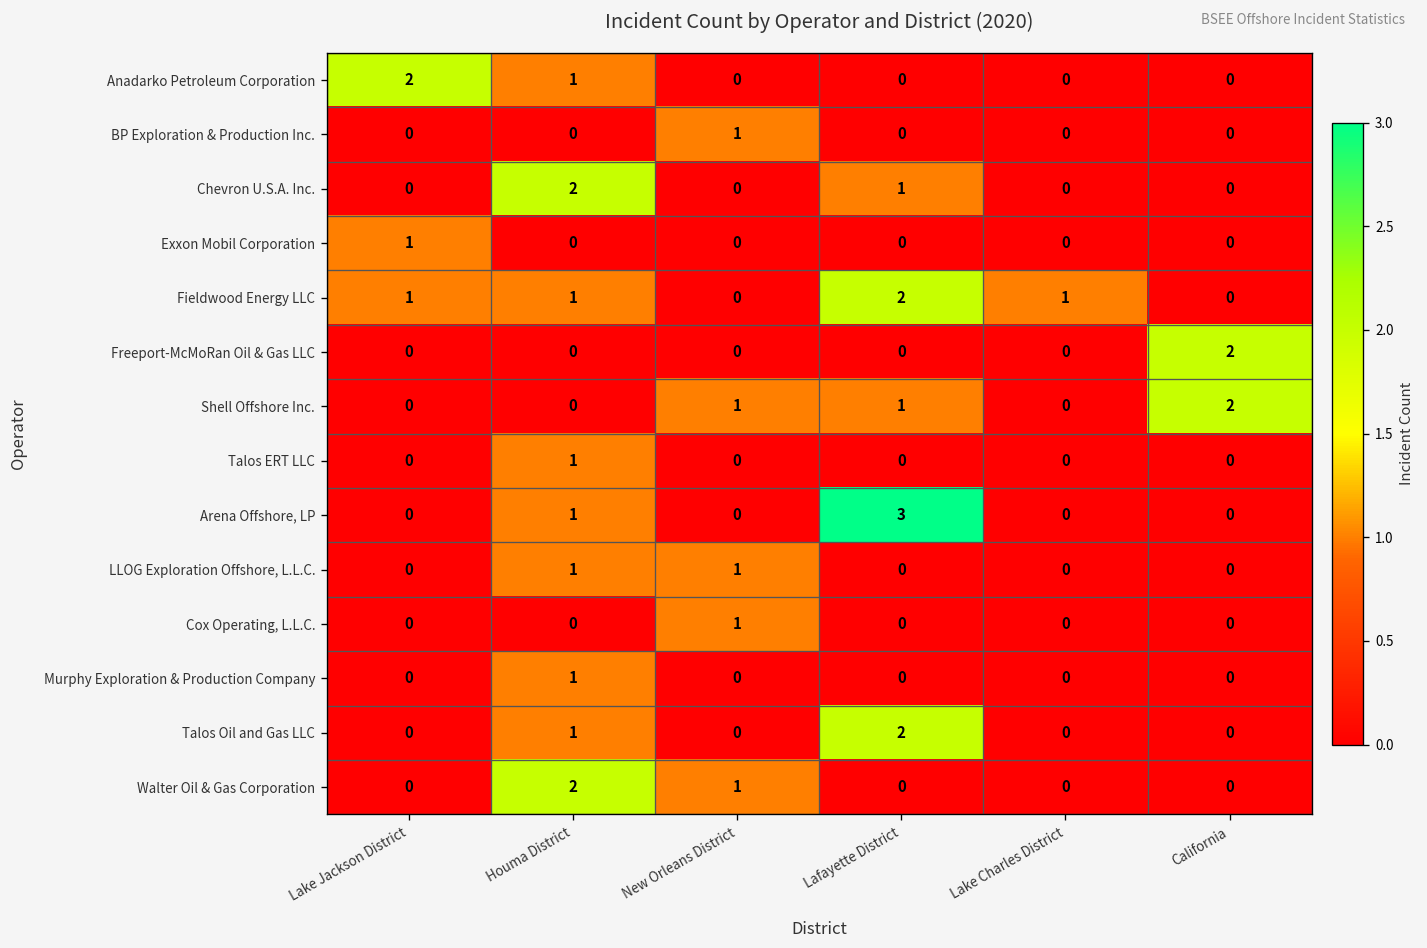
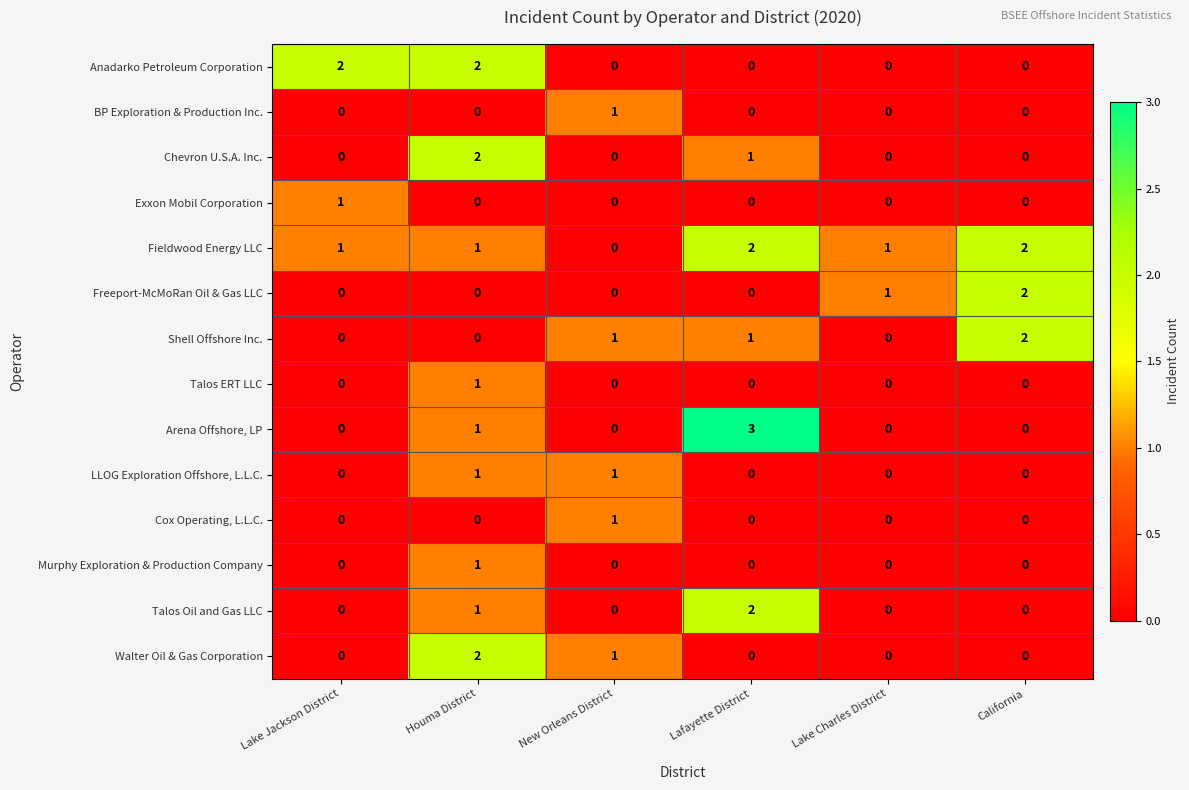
  {
    "Anadarko Petroleum Corporation": {
      "Lake Jackson District": 2,
-     "Houma District": 1,
+     "Houma District": 2,
      "New Orleans District": 0,
      "Lafayette District": 0,
      "Lake Charles District": 0,
      "California": 0
    },
    "BP Exploration & Production Inc.": {
      "Lake Jackson District": 0,
      "Houma District": 0,
      "New Orleans District": 1,
      "Lafayette District": 0,
      "Lake Charles District": 0,
      "California": 0
    },
    "Chevron U.S.A. Inc.": {
      "Lake Jackson District": 0,
      "Houma District": 2,
      "New Orleans District": 0,
      "Lafayette District": 1,
      "Lake Charles District": 0,
      "California": 0
    },
    "Exxon Mobil Corporation": {
      "Lake Jackson District": 1,
      "Houma District": 0,
      "New Orleans District": 0,
      "Lafayette District": 0,
      "Lake Charles District": 0,
      "California": 0
    },
    "Fieldwood Energy LLC": {
      "Lake Jackson District": 1,
      "Houma District": 1,
      "New Orleans District": 0,
      "Lafayette District": 2,
      "Lake Charles District": 1,
-     "California": 0
+     "California": 2
    },
    "Freeport-McMoRan Oil & Gas LLC": {
      "Lake Jackson District": 0,
      "Houma District": 0,
      "New Orleans District": 0,
      "Lafayette District": 0,
-     "Lake Charles District": 0,
+     "Lake Charles District": 1,
      "California": 2
    },
    "Shell Offshore Inc.": {
      "Lake Jackson District": 0,
      "Houma District": 0,
      "New Orleans District": 1,
      "Lafayette District": 1,
      "Lake Charles District": 0,
      "California": 2
    },
    "Talos ERT LLC": {
      "Lake Jackson District": 0,
      "Houma District": 1,
      "New Orleans District": 0,
      "Lafayette District": 0,
      "Lake Charles District": 0,
      "California": 0
    },
    "Arena Offshore, LP": {
      "Lake Jackson District": 0,
      "Houma District": 1,
      "New Orleans District": 0,
      "Lafayette District": 3,
      "Lake Charles District": 0,
      "California": 0
    },
    "LLOG Exploration Offshore, L.L.C.": {
      "Lake Jackson District": 0,
      "Houma District": 1,
      "New Orleans District": 1,
      "Lafayette District": 0,
      "Lake Charles District": 0,
      "California": 0
    },
    "Cox Operating, L.L.C.": {
      "Lake Jackson District": 0,
      "Houma District": 0,
      "New Orleans District": 1,
      "Lafayette District": 0,
      "Lake Charles District": 0,
      "California": 0
    },
    "Murphy Exploration & Production Company": {
      "Lake Jackson District": 0,
      "Houma District": 1,
      "New Orleans District": 0,
      "Lafayette District": 0,
      "Lake Charles District": 0,
      "California": 0
    },
    "Talos Oil and Gas LLC": {
      "Lake Jackson District": 0,
      "Houma District": 1,
      "New Orleans District": 0,
      "Lafayette District": 2,
      "Lake Charles District": 0,
      "California": 0
    },
    "Walter Oil & Gas Corporation": {
      "Lake Jackson District": 0,
      "Houma District": 2,
      "New Orleans District": 1,
      "Lafayette District": 0,
      "Lake Charles District": 0,
      "California": 0
    }
  }
